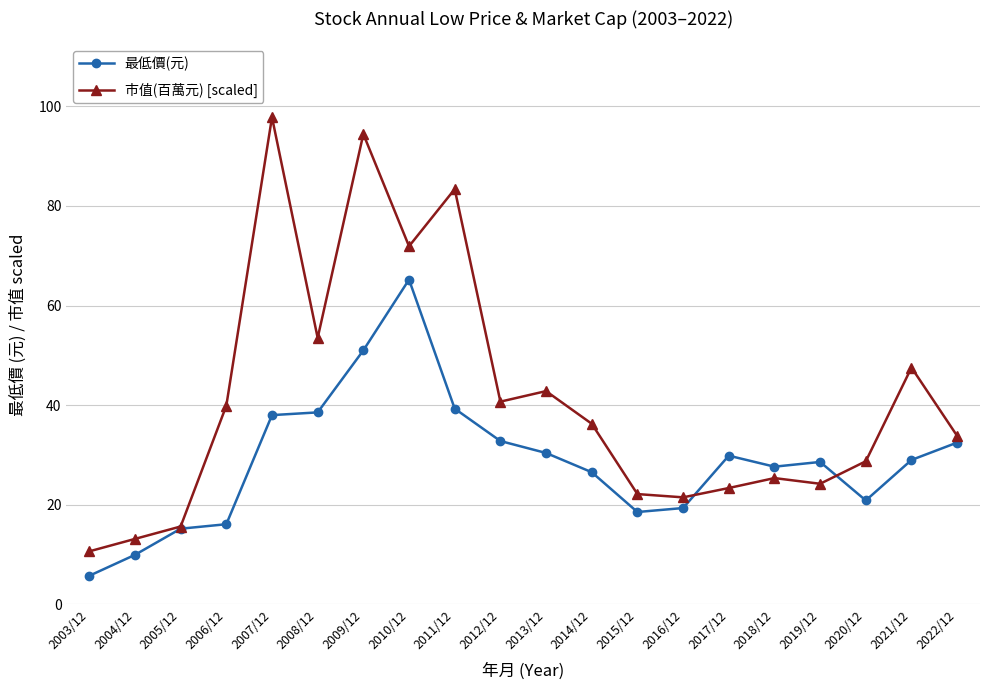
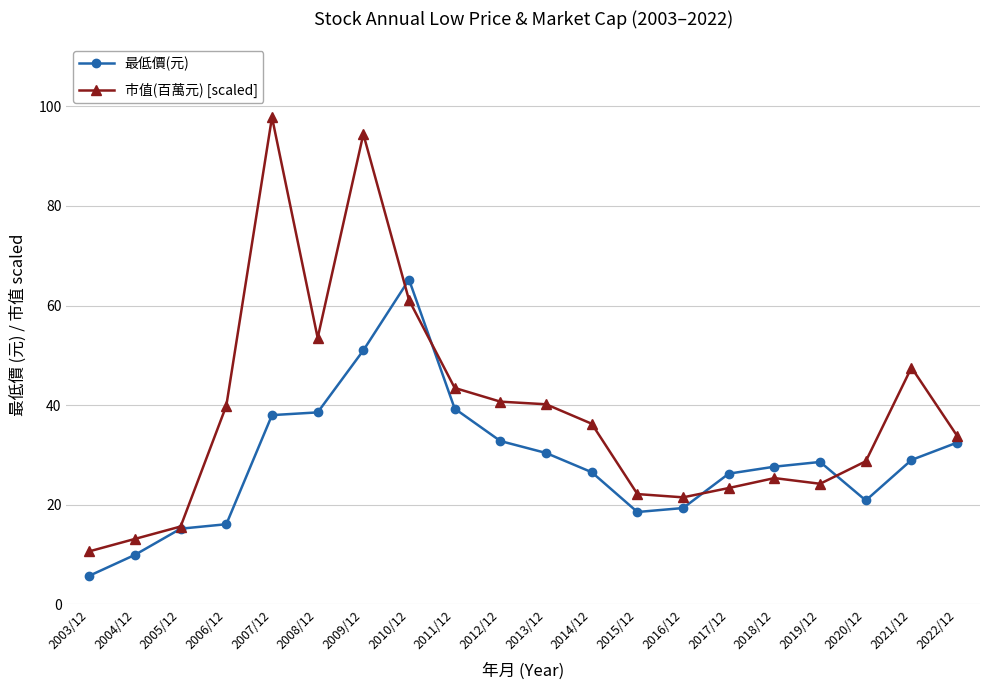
  {
    "最低價(元)": {
      "2003/12": 6,
      "2004/12": 10,
      "2006/12": 16,
      "2007/12": 38,
      "2008/12": 39,
      "2009/12": 51,
      "2010/12": 65,
      "2011/12": 39,
      "2012/12": 33,
      "2013/12": 30,
      "2014/12": 27,
      "2015/12": 19,
      "2016/12": 19,
-     "2017/12": 30,
+     "2017/12": 26,
      "2018/12": 28,
      "2019/12": 29,
      "2020/12": 21,
      "2021/12": 29,
      "2022/12": 32
    },
    "市值(百萬元) [scaled]": {
      "2003/12": 11,
      "2004/12": 13,
      "2006/12": 40,
      "2007/12": 98,
      "2008/12": 54,
      "2009/12": 94,
-     "2010/12": 72,
-     "2011/12": 83,
+     "2010/12": 61,
+     "2011/12": 43,
      "2012/12": 41,
-     "2013/12": 43,
+     "2013/12": 40,
      "2014/12": 36,
      "2015/12": 22,
      "2016/12": 21,
      "2017/12": 23,
      "2018/12": 25,
      "2019/12": 24,
      "2020/12": 29,
      "2021/12": 48,
      "2022/12": 34
    }
  }
